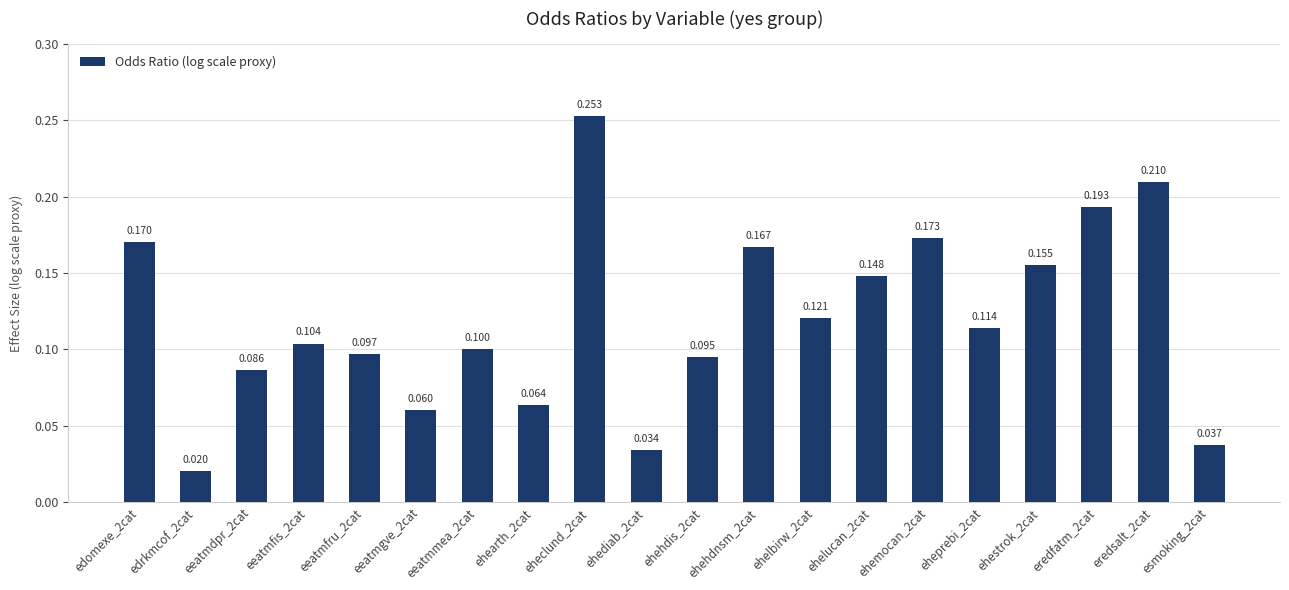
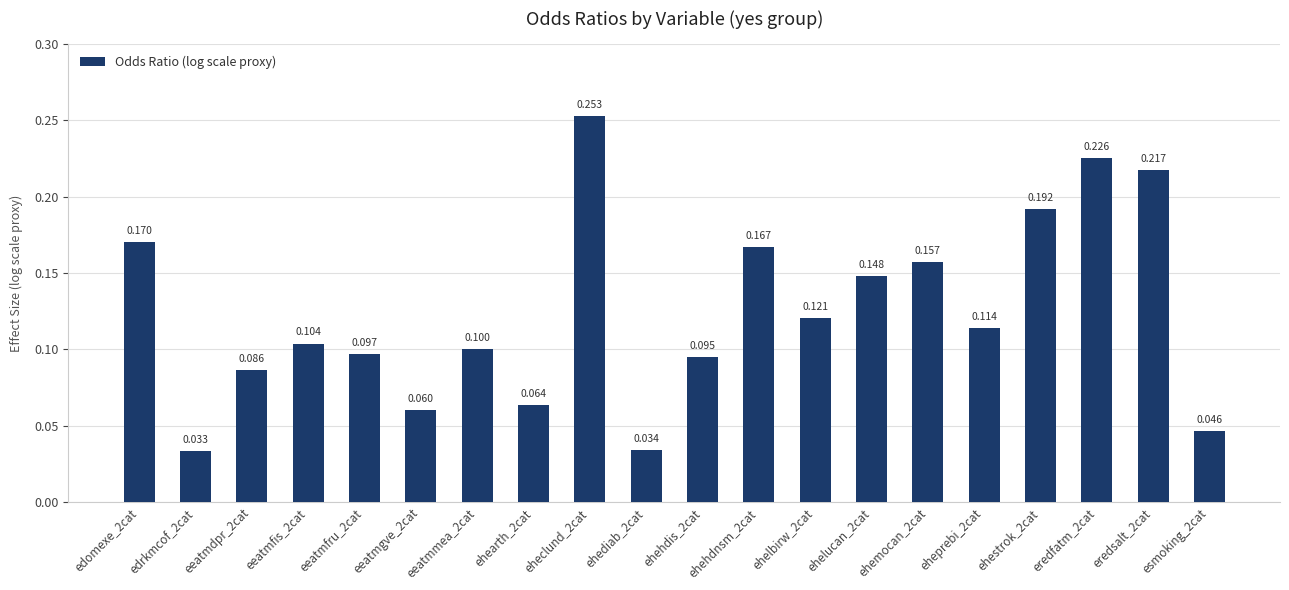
  {
    "edomexe_2cat": 0.170,
-   "edrkmcof_2cat": 0.020,
+   "edrkmcof_2cat": 0.033,
    "eeatmdpr_2cat": 0.086,
    "eeatmfis_2cat": 0.104,
    "eeatmfru_2cat": 0.097,
    "eeatmgve_2cat": 0.060,
    "eeatmmea_2cat": 0.100,
    "ehearth_2cat": 0.064,
    "eheclund_2cat": 0.253,
    "ehediab_2cat": 0.034,
    "ehehdis_2cat": 0.095,
    "ehehdnsm_2cat": 0.167,
    "ehelbirw_2cat": 0.121,
    "ehelucan_2cat": 0.148,
-   "ehemocan_2cat": 0.173,
+   "ehemocan_2cat": 0.157,
    "eheprebi_2cat": 0.114,
-   "ehestrok_2cat": 0.155,
-   "eredfatm_2cat": 0.193,
-   "eredsalt_2cat": 0.210,
-   "esmoking_2cat": 0.037
+   "ehestrok_2cat": 0.192,
+   "eredfatm_2cat": 0.226,
+   "eredsalt_2cat": 0.217,
+   "esmoking_2cat": 0.046
  }
